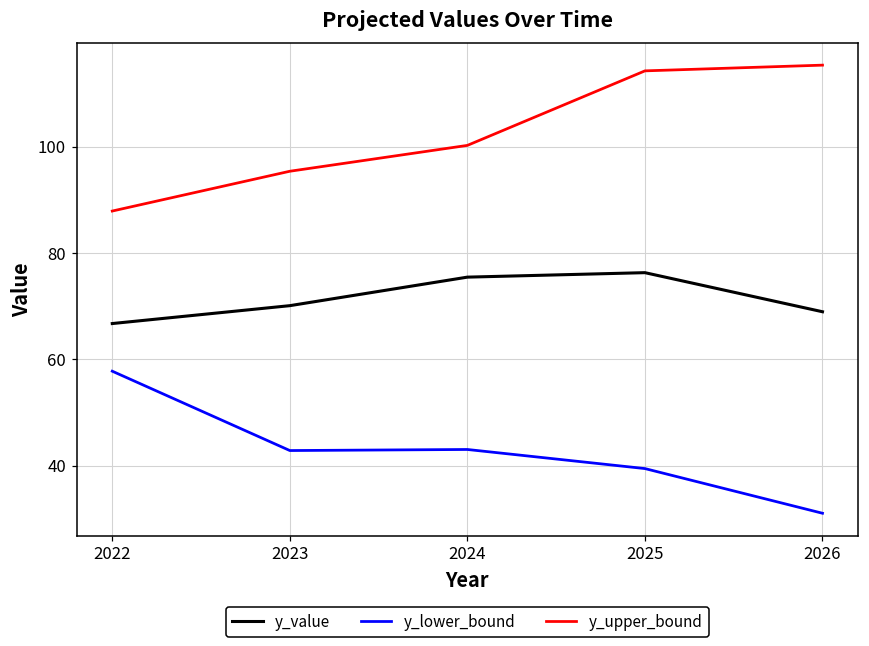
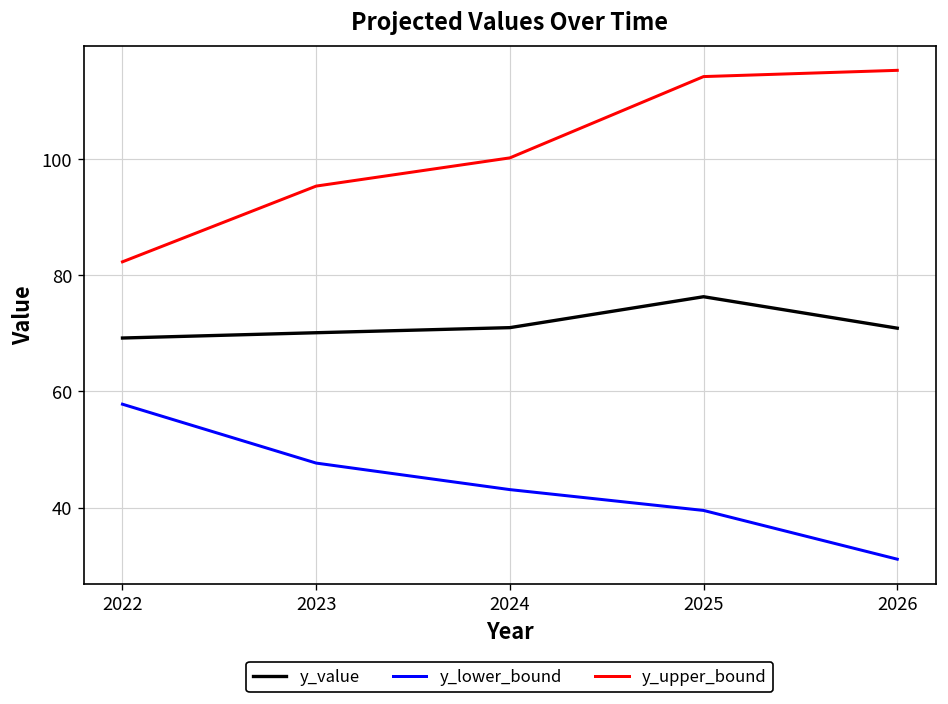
  {
    "y_value": {
-     "2022": 67,
+     "2022": 69,
      "2023": 70,
-     "2024": 75,
+     "2024": 71,
      "2025": 76,
-     "2026": 69
+     "2026": 71
    },
    "y_lower_bound": {
      "2022": 58,
-     "2023": 43,
+     "2023": 48,
      "2024": 43,
      "2025": 40,
      "2026": 31
    },
    "y_upper_bound": {
-     "2022": 88,
+     "2022": 82,
      "2023": 95,
      "2024": 100,
      "2025": 114,
      "2026": 115
    }
  }
